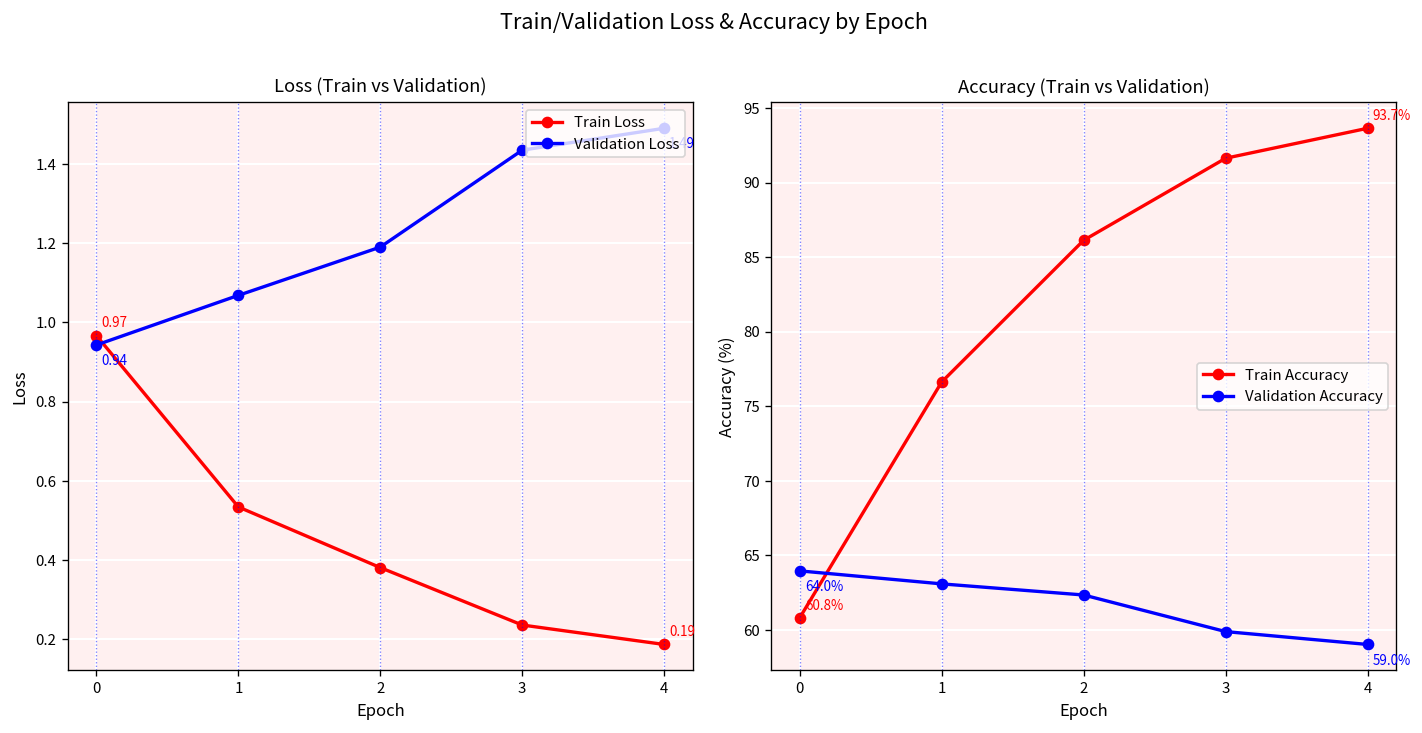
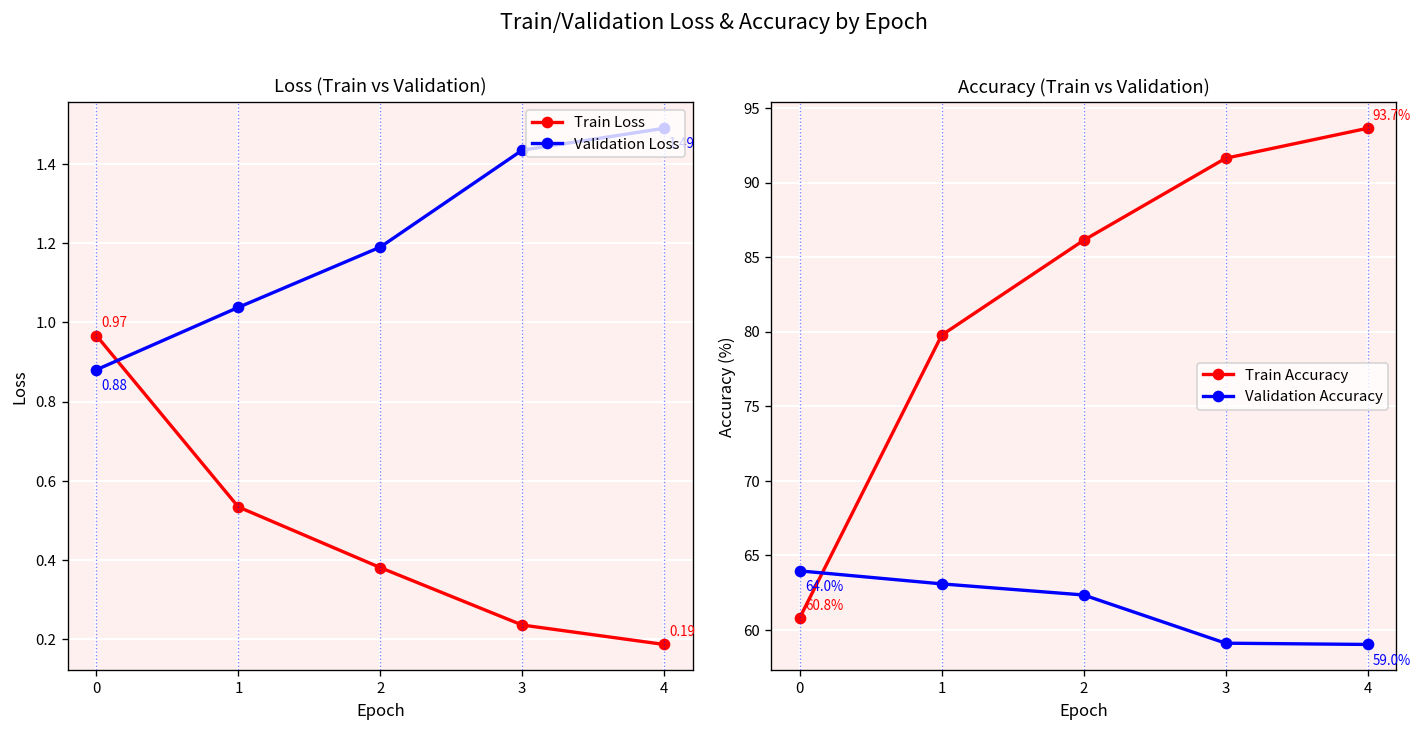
  {
    "Loss (Train vs Validation)": {
      "Train Loss": {
        "0": 0.97,
        "4": 0.19
      },
      "Validation Loss": {
-       "0": 0.94,
-       "1": 1.07
+       "0": 0.88,
+       "1": 1.04
      }
    },
    "Accuracy (Train vs Validation)": {
      "Train Accuracy": {
-       "1": 76.6,
+       "1": 79.8,
        "2": 86.1,
        "3": 91.6
      },
      "Validation Accuracy": {
        "1": 63.1,
        "2": 62.3,
-       "3": 59.9
+       "3": 59.1
      }
    }
  }
